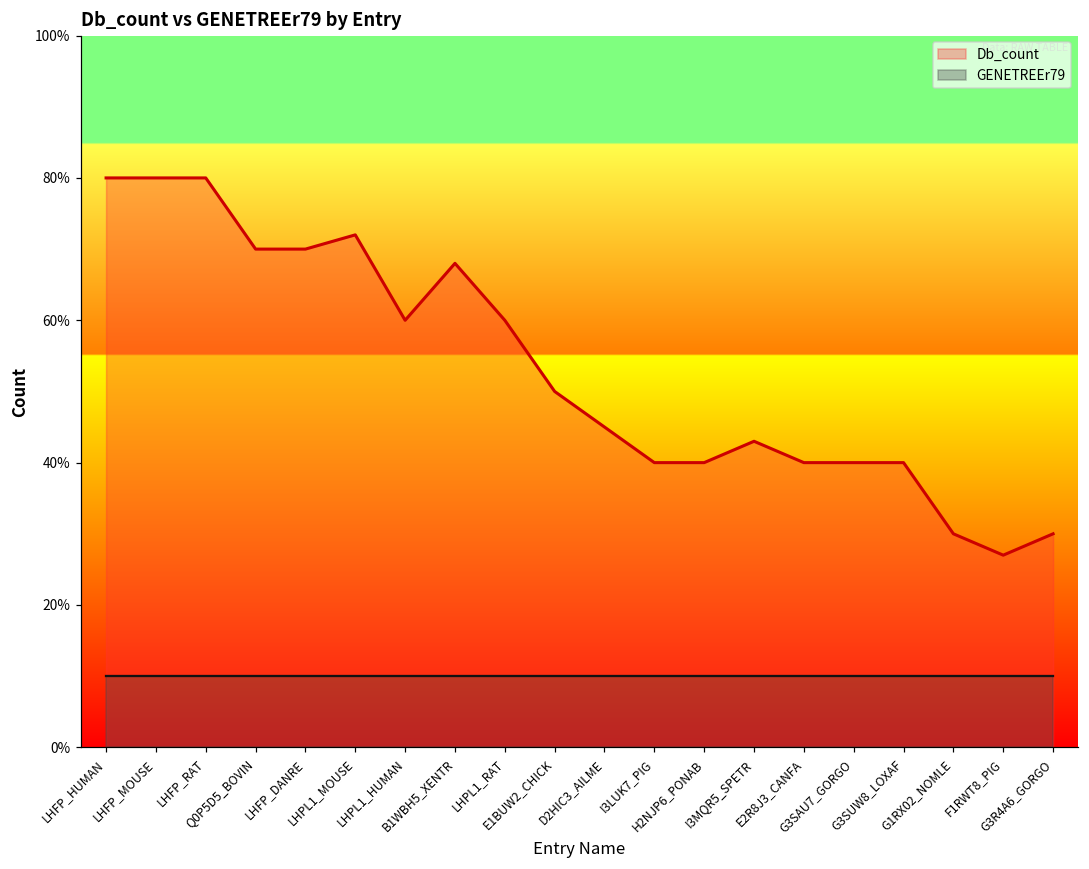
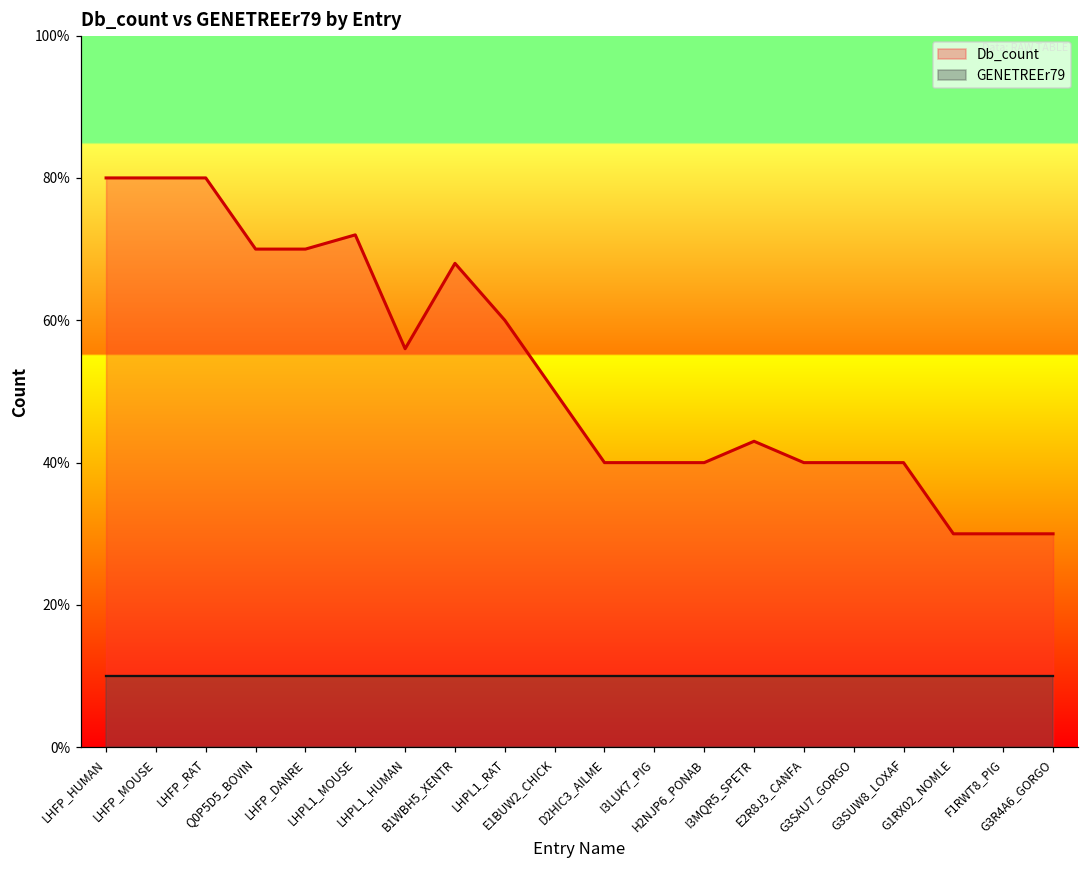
  {
    "Db_count": {
      "LHFP_HUMAN": "80%",
      "LHFP_MOUSE": "80%",
      "LHFP_RAT": "80%",
      "Q0P5D5_BOVIN": "70%",
      "LHFP_DANRE": "70%",
      "LHPL1_MOUSE": "72%",
-     "LHPL1_HUMAN": "60%",
+     "LHPL1_HUMAN": "56%",
      "B1WBH5_XENTR": "68%",
      "LHPL1_RAT": "60%",
      "E1BUW2_CHICK": "50%",
-     "D2HIC3_AILME": "45%",
+     "D2HIC3_AILME": "40%",
      "I3LUK7_PIG": "40%",
      "H2NJP6_PONAB": "40%",
      "I3MQR5_SPETR": "43%",
      "E2R8J3_CANFA": "40%",
      "G3SAU7_GORGO": "40%",
      "G3SUW8_LOXAF": "40%",
      "G1RX02_NOMLE": "30%",
-     "F1RWT8_PIG": "27%",
+     "F1RWT8_PIG": "30%",
      "G3R4A6_GORGO": "30%"
    },
    "GENETREEr79": {
      "LHFP_HUMAN": "10%",
      "LHFP_MOUSE": "10%",
      "LHFP_RAT": "10%",
      "Q0P5D5_BOVIN": "10%",
      "LHFP_DANRE": "10%",
      "LHPL1_MOUSE": "10%",
      "LHPL1_HUMAN": "10%",
      "B1WBH5_XENTR": "10%",
      "LHPL1_RAT": "10%",
      "E1BUW2_CHICK": "10%",
      "D2HIC3_AILME": "10%",
      "I3LUK7_PIG": "10%",
      "H2NJP6_PONAB": "10%",
      "I3MQR5_SPETR": "10%",
      "E2R8J3_CANFA": "10%",
      "G3SAU7_GORGO": "10%",
      "G3SUW8_LOXAF": "10%",
      "G1RX02_NOMLE": "10%",
      "F1RWT8_PIG": "10%",
      "G3R4A6_GORGO": "10%"
    }
  }
